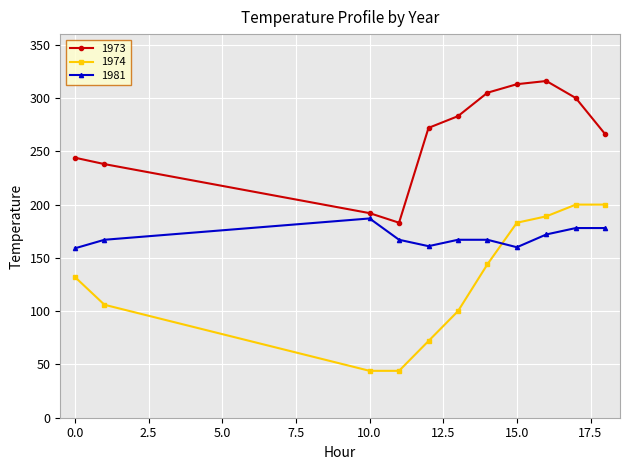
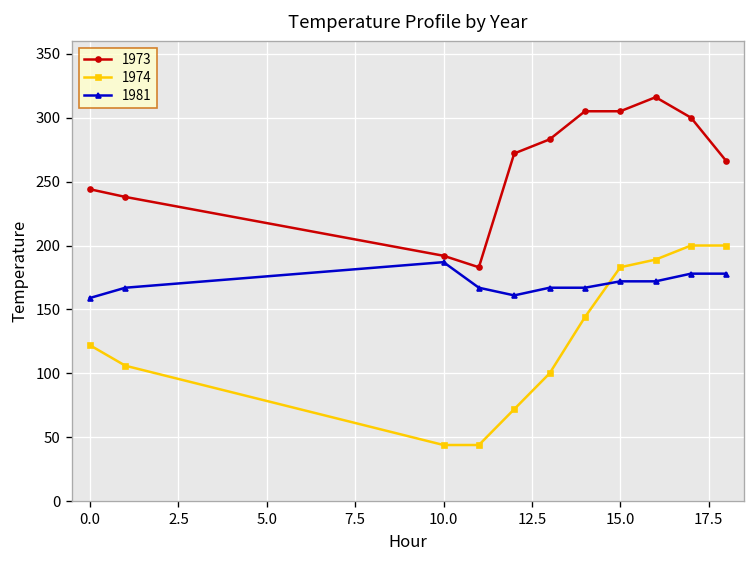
  {
    "1973": {
      "0.0": 244,
      "10.0": 192,
-     "15.0": 313
+     "15.0": 305
    },
    "1974": {
-     "0.0": 132,
+     "0.0": 122,
      "10.0": 44,
      "15.0": 183
    },
    "1981": {
      "0.0": 159,
      "10.0": 187,
-     "15.0": 160
+     "15.0": 172
    }
  }
